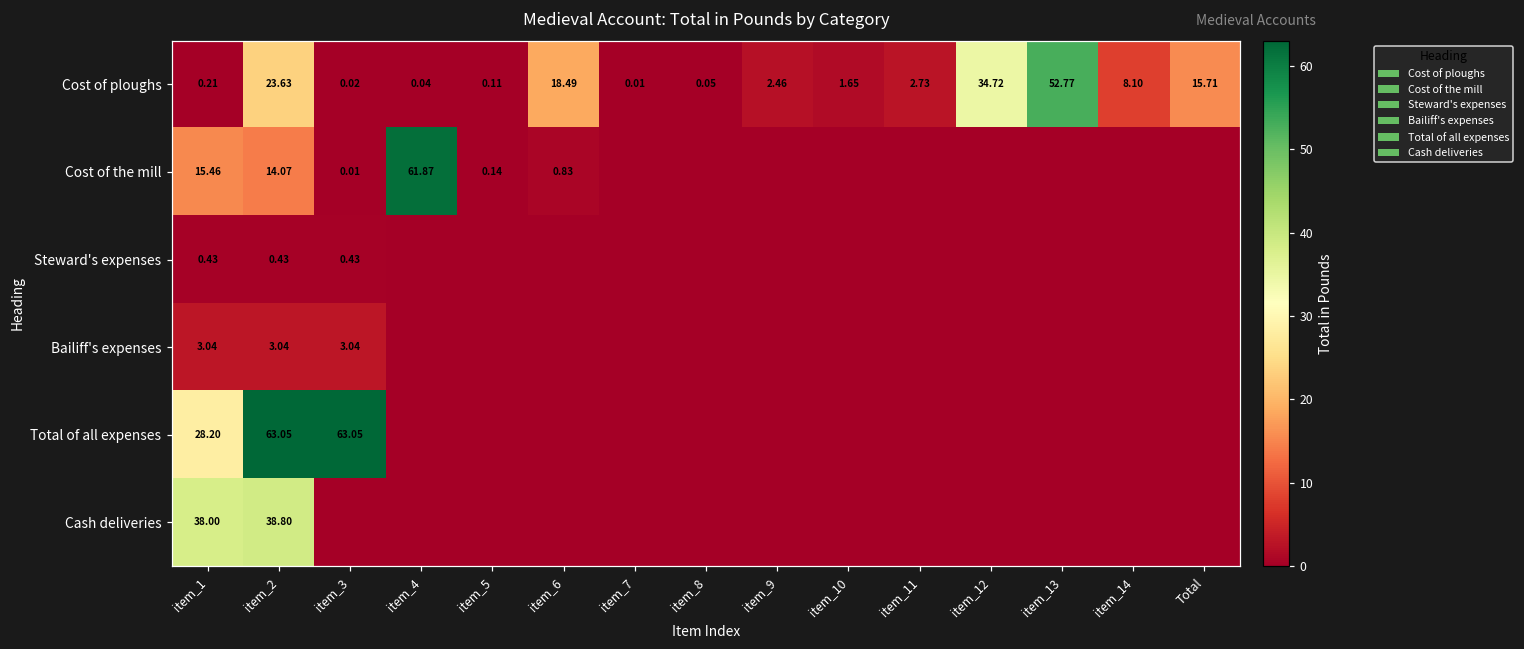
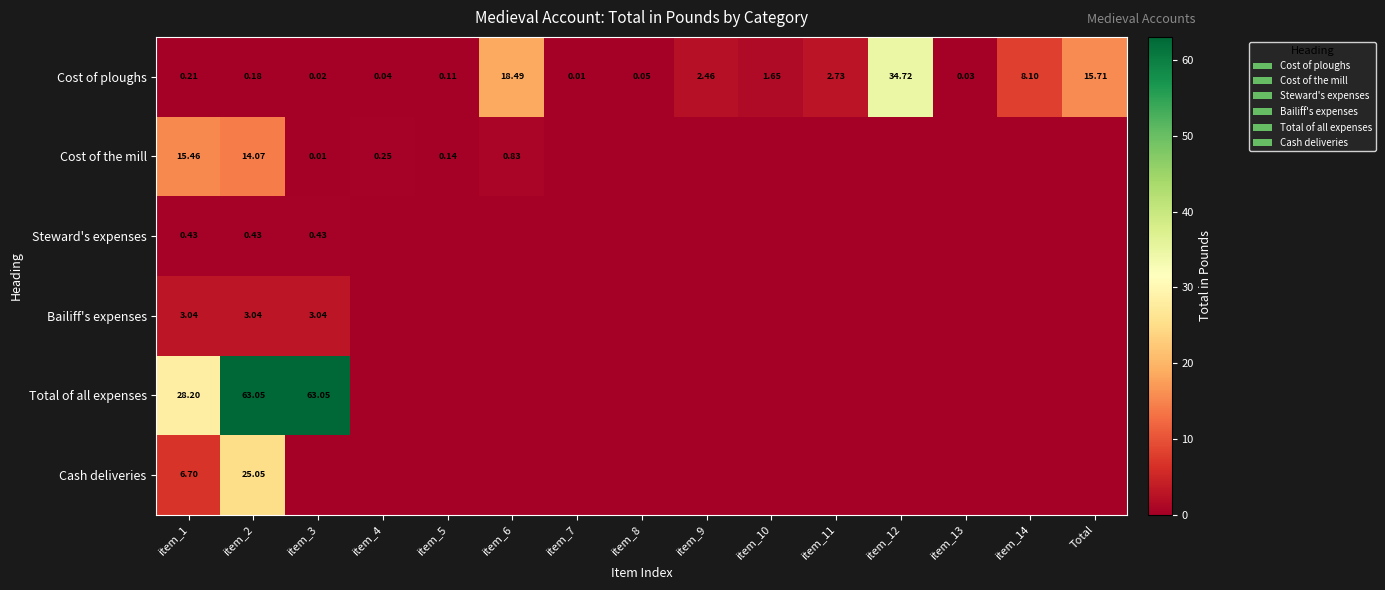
  {
    "Cost of ploughs": {
      "item_1": 0.21,
-     "item_2": 23.63,
+     "item_2": 0.18,
      "item_3": 0.02,
      "item_4": 0.04,
      "item_5": 0.11,
      "item_6": 18.49,
      "item_7": 0.01,
      "item_8": 0.05,
      "item_9": 2.46,
      "item_10": 1.65,
      "item_11": 2.73,
      "item_12": 34.72,
-     "item_13": 52.77,
+     "item_13": 0.03,
      "item_14": 8.10,
      "Total": 15.71
    },
    "Cost of the mill": {
      "item_1": 15.46,
      "item_2": 14.07,
      "item_3": 0.01,
-     "item_4": 61.87,
+     "item_4": 0.25,
      "item_5": 0.14,
      "item_6": 0.83
    },
    "Steward's expenses": {
      "item_1": 0.43,
      "item_2": 0.43,
      "item_3": 0.43
    },
    "Bailiff's expenses": {
      "item_1": 3.04,
      "item_2": 3.04,
      "item_3": 3.04
    },
    "Total of all expenses": {
      "item_1": 28.20,
      "item_2": 63.05,
      "item_3": 63.05
    },
    "Cash deliveries": {
-     "item_1": 38.00,
-     "item_2": 38.80
+     "item_1": 6.70,
+     "item_2": 25.05
    }
  }
